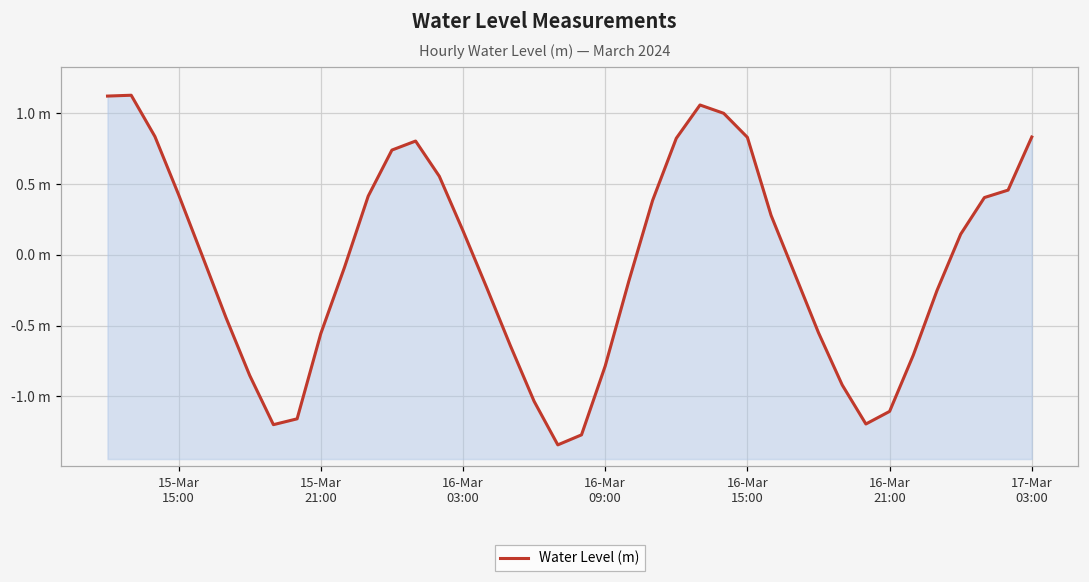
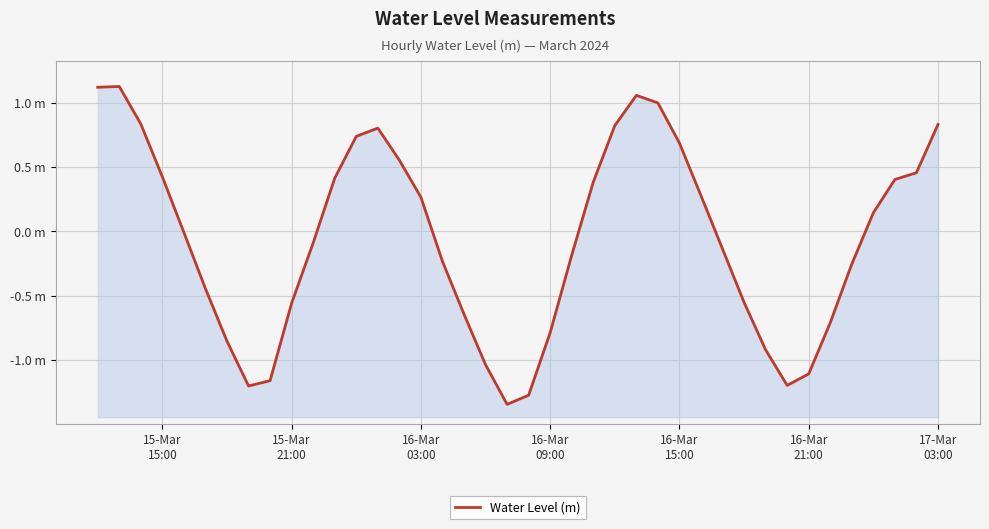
  {
    "15-Mar 15:00": "0.42 m",
    "15-Mar 21:00": "-0.56 m",
-   "16-Mar 03:00": "0.17 m",
+   "16-Mar 03:00": "0.27 m",
    "16-Mar 09:00": "-0.79 m",
-   "16-Mar 15:00": "0.83 m",
+   "16-Mar 15:00": "0.69 m",
    "16-Mar 21:00": "-1.11 m",
    "17-Mar 03:00": "0.83 m"
  }
